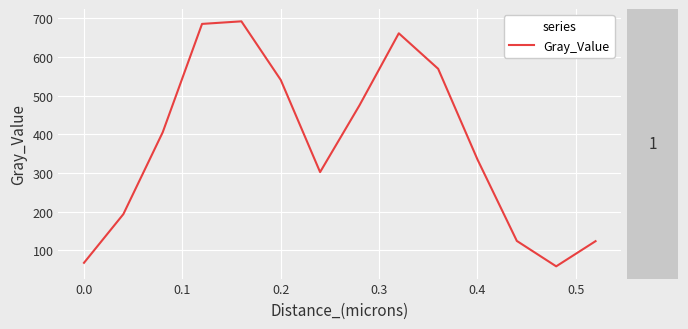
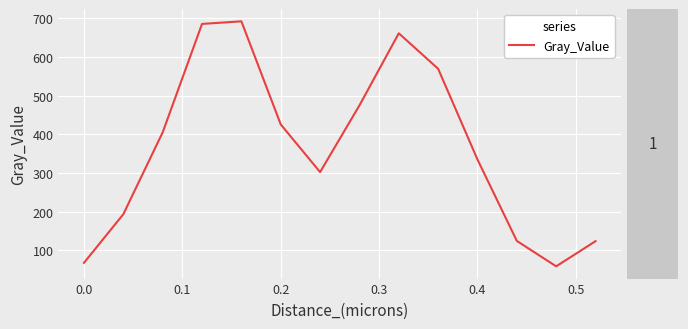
  {
    "0.0": 70,
-   "0.2": 540,
+   "0.2": 430,
    "0.4": 330
  }
